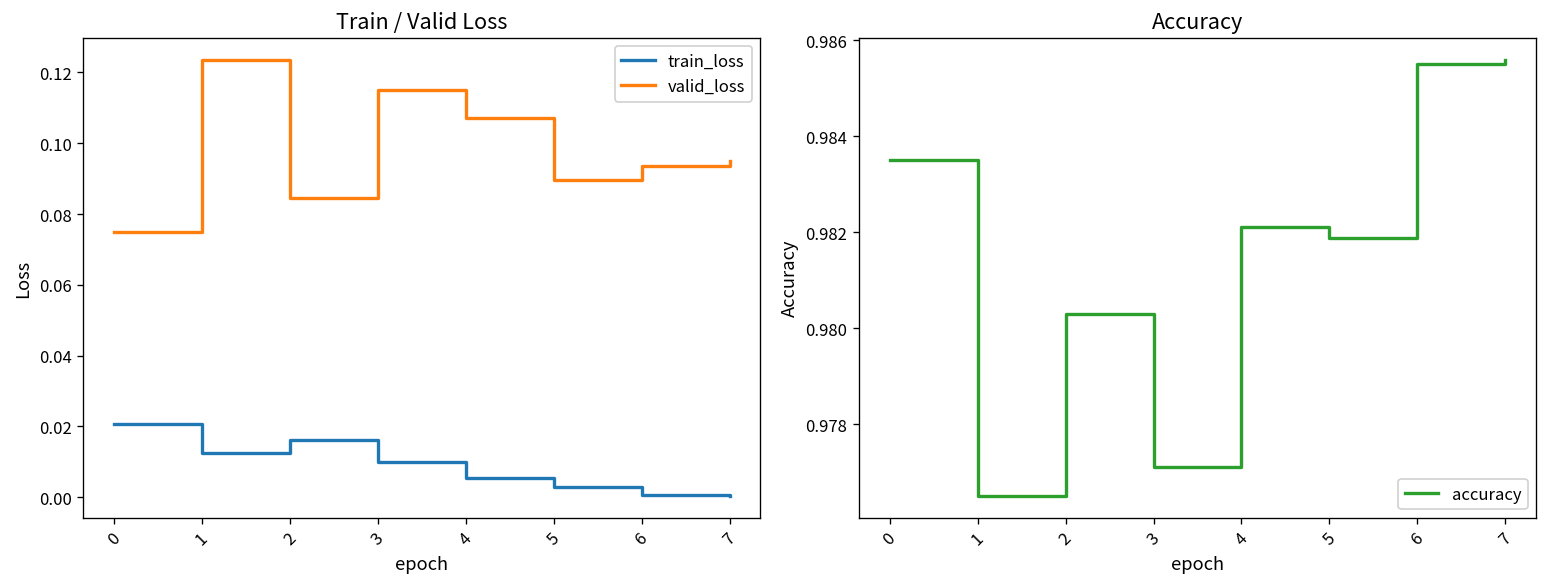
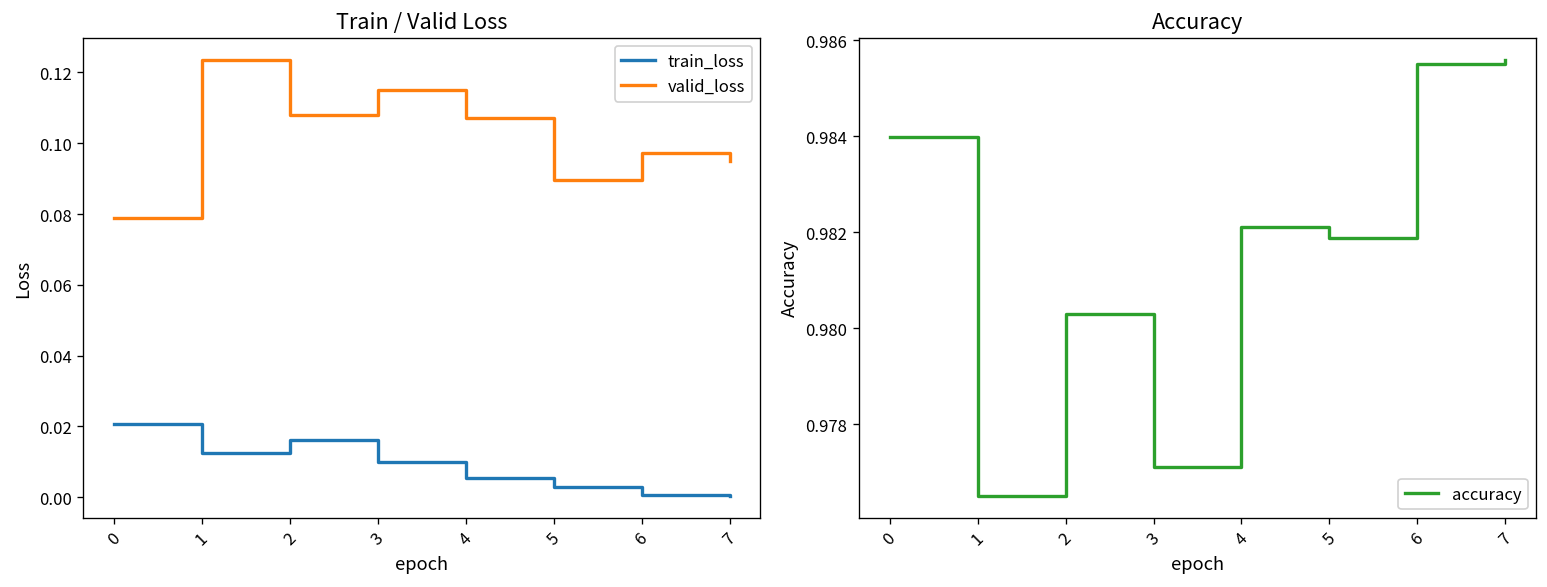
  {
    "Train / Valid Loss": {
      "train_loss": {
        "0": 0.021,
        "1": 0.012,
        "2": 0.016,
        "3": 0.010,
        "4": 0.005,
        "5": 0.003,
        "6": 0.001,
        "7": 0.000
      },
      "valid_loss": {
-       "0": 0.075,
+       "0": 0.079,
        "1": 0.124,
-       "2": 0.085,
+       "2": 0.108,
        "3": 0.115,
        "4": 0.107,
        "5": 0.089,
-       "6": 0.094,
+       "6": 0.097,
        "7": 0.095
      }
    },
    "Accuracy": {
-     "0": 0.9835,
+     "0": 0.9840,
      "1": 0.9765,
      "2": 0.9803,
      "3": 0.9771,
      "4": 0.9821,
      "5": 0.9819,
      "6": 0.9855,
      "7": 0.9856
    }
  }
